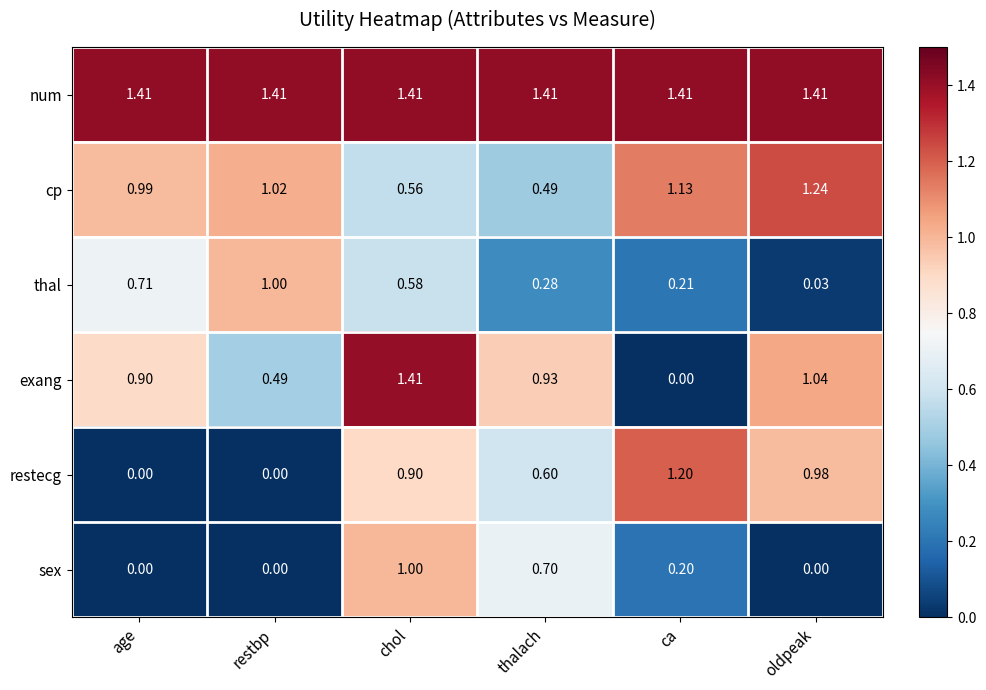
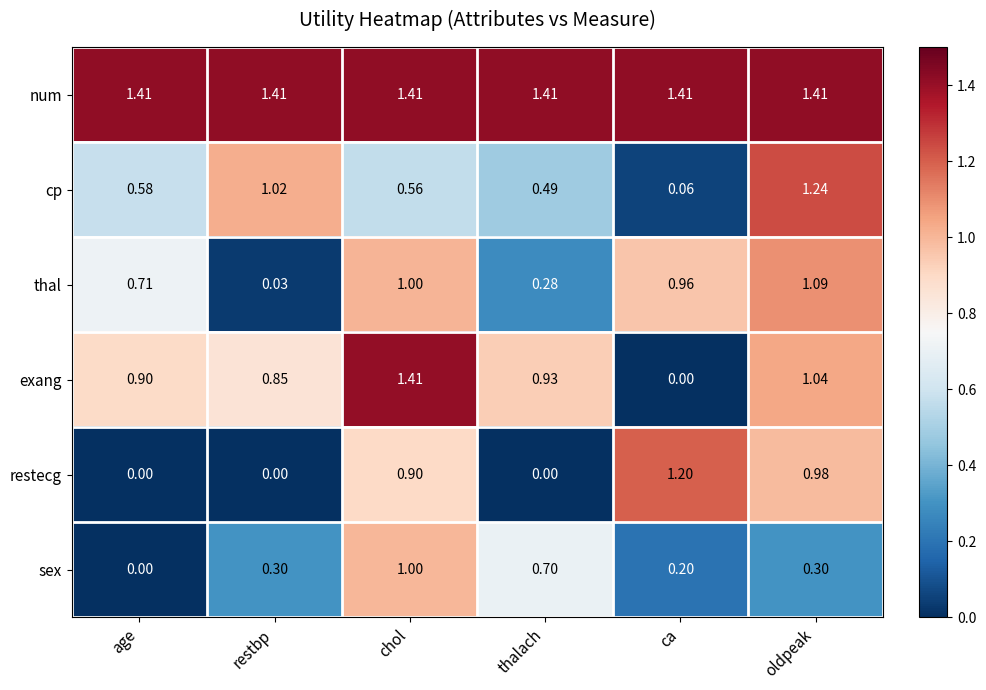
  {
    "num": {
      "age": 1.41,
      "restbp": 1.41,
      "chol": 1.41,
      "thalach": 1.41,
      "ca": 1.41,
      "oldpeak": 1.41
    },
    "cp": {
-     "age": 0.99,
+     "age": 0.58,
      "restbp": 1.02,
      "chol": 0.56,
      "thalach": 0.49,
-     "ca": 1.13,
+     "ca": 0.06,
      "oldpeak": 1.24
    },
    "thal": {
      "age": 0.71,
-     "restbp": 1.00,
-     "chol": 0.58,
+     "restbp": 0.03,
+     "chol": 1.00,
      "thalach": 0.28,
-     "ca": 0.21,
-     "oldpeak": 0.03
+     "ca": 0.96,
+     "oldpeak": 1.09
    },
    "exang": {
      "age": 0.90,
-     "restbp": 0.49,
+     "restbp": 0.85,
      "chol": 1.41,
      "thalach": 0.93,
      "ca": 0.00,
      "oldpeak": 1.04
    },
    "restecg": {
      "age": 0.00,
      "restbp": 0.00,
      "chol": 0.90,
-     "thalach": 0.60,
+     "thalach": 0.00,
      "ca": 1.20,
      "oldpeak": 0.98
    },
    "sex": {
      "age": 0.00,
-     "restbp": 0.00,
+     "restbp": 0.30,
      "chol": 1.00,
      "thalach": 0.70,
      "ca": 0.20,
-     "oldpeak": 0.00
+     "oldpeak": 0.30
    }
  }
